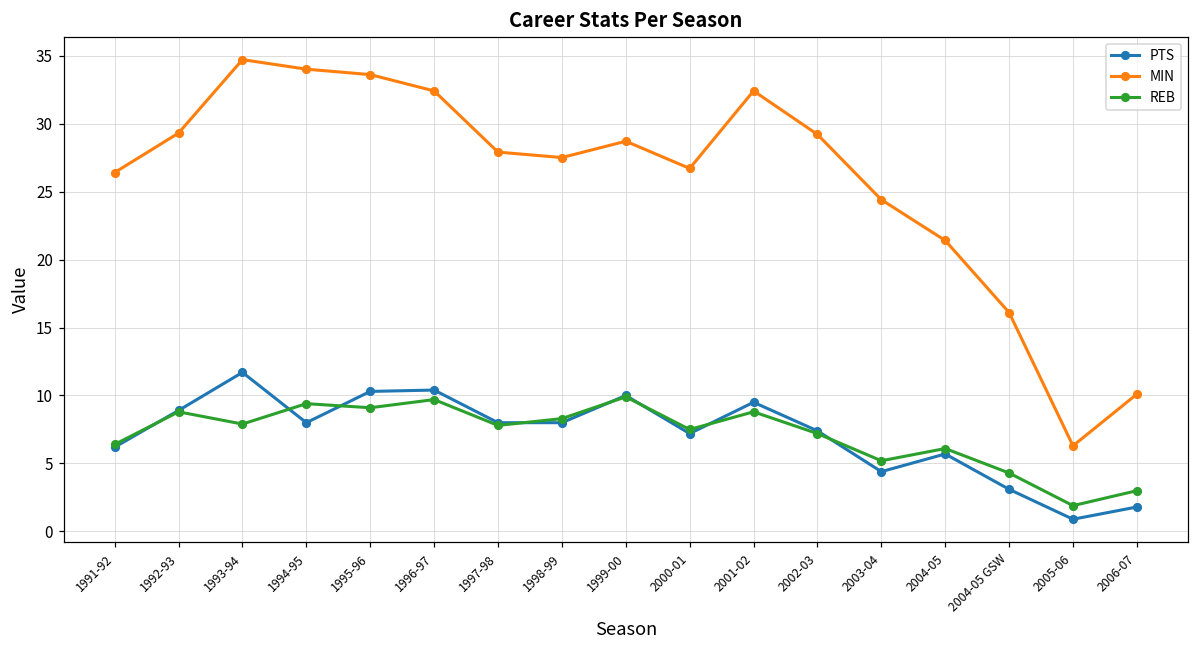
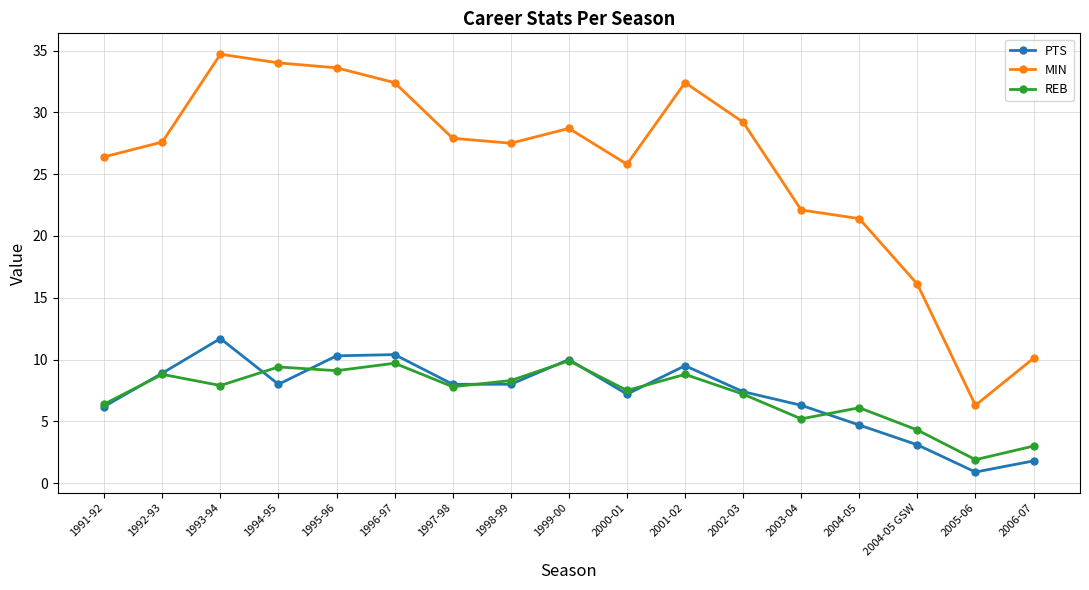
  {
    "PTS": {
      "1993-94": 11.7,
      "1994-95": 8.0,
      "1995-96": 10.3,
      "1996-97": 10.4,
      "1998-99": 8.0,
      "2000-01": 7.2,
      "2001-02": 9.5,
-     "2003-04": 4.4,
-     "2004-05": 5.7,
+     "2003-04": 6.3,
+     "2004-05": 4.7,
      "2004-05 GSW": 3.1,
      "2005-06": 0.9,
      "2006-07": 1.8
    },
    "MIN": {
      "1991-92": 26.4,
-     "1992-93": 29.3,
+     "1992-93": 27.6,
      "1993-94": 34.7,
      "1994-95": 34.0,
      "1995-96": 33.6,
      "1996-97": 32.4,
      "1997-98": 27.9,
      "1998-99": 27.5,
      "1999-00": 28.7,
-     "2000-01": 26.7,
+     "2000-01": 25.8,
      "2001-02": 32.4,
      "2002-03": 29.2,
-     "2003-04": 24.4,
+     "2003-04": 22.1,
      "2004-05": 21.4,
      "2004-05 GSW": 16.1,
      "2005-06": 6.3,
      "2006-07": 10.1
    },
    "REB": {
      "1993-94": 7.9,
      "1994-95": 9.4,
      "1995-96": 9.1,
      "1996-97": 9.7,
      "1998-99": 8.3,
      "2000-01": 7.5,
      "2001-02": 8.8,
      "2003-04": 5.2,
      "2004-05": 6.1,
      "2004-05 GSW": 4.3,
      "2005-06": 1.9,
      "2006-07": 3.0
    }
  }
